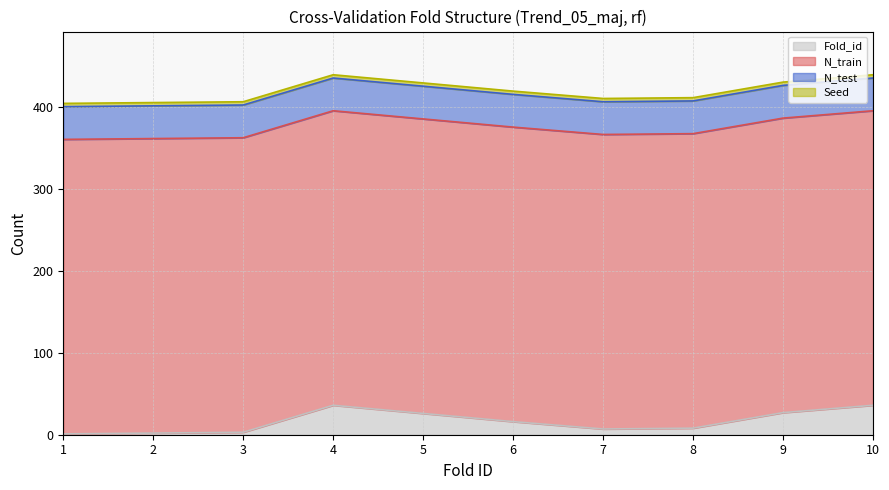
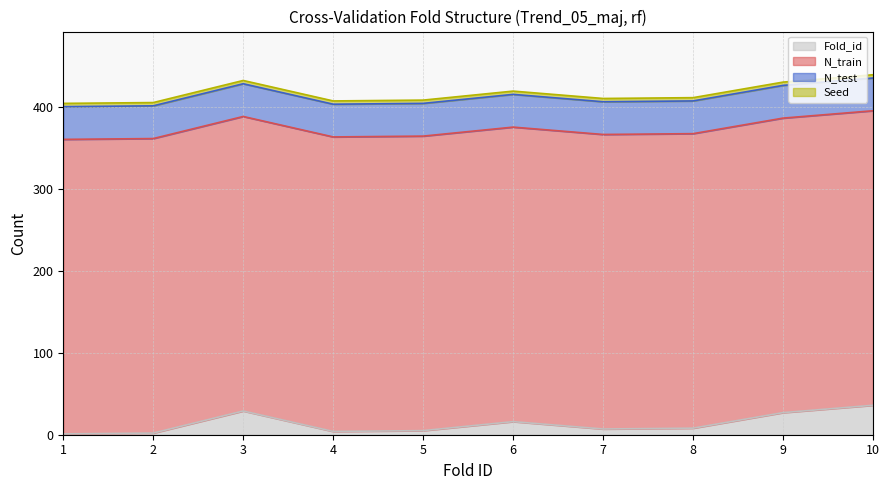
  {
    "Fold_id": {
      "1": 0,
      "2": 0,
-     "3": 0,
-     "4": 40,
-     "5": 30,
+     "3": 30,
+     "4": 0,
+     "5": 10,
      "6": 20,
      "7": 10,
      "8": 10,
      "9": 30,
      "10": 40
    },
    "N_train": {
      "1": 360,
      "2": 360,
      "3": 360,
      "4": 360,
      "5": 360,
      "6": 360,
      "7": 360,
      "8": 360,
      "9": 360,
      "10": 360
    },
    "N_test": {
      "1": 40,
      "2": 40,
      "3": 40,
      "4": 40,
      "5": 40,
      "6": 40,
      "7": 40,
      "8": 40,
      "9": 40,
      "10": 40
    },
    "Seed": {
      "1": 0,
      "2": 0,
      "3": 0,
      "4": 0,
      "5": 0,
      "6": 0,
      "7": 0,
      "8": 0,
      "9": 0,
      "10": 0
    }
  }
